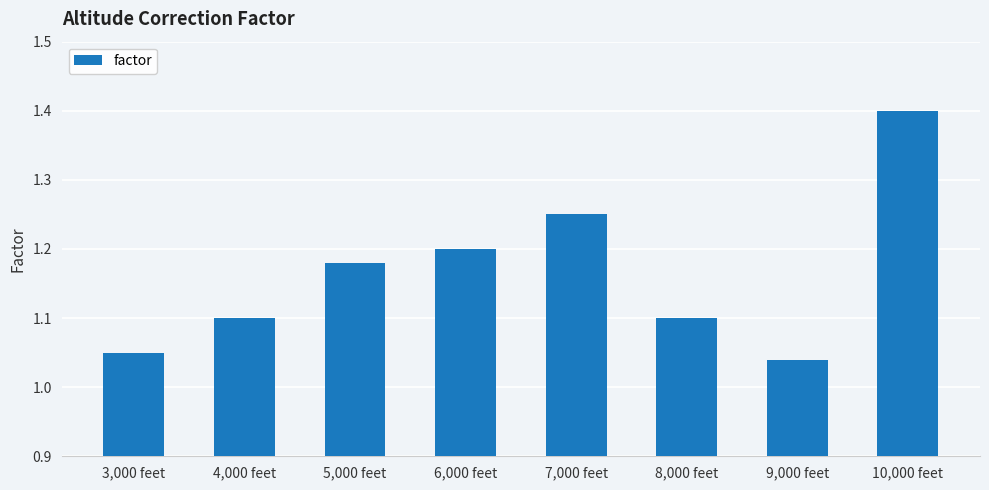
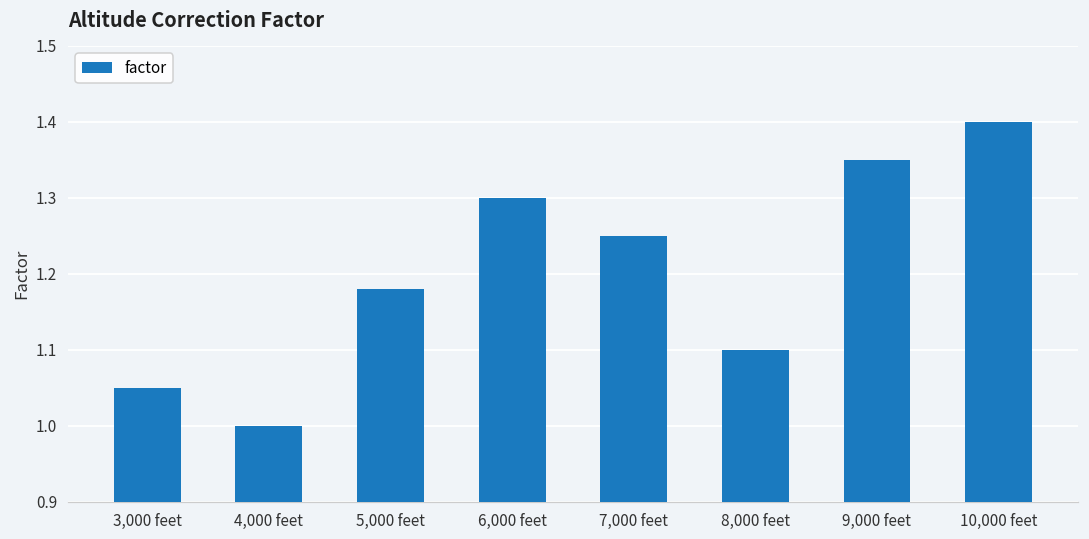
  {
    "3,000 feet": 1.05,
-   "4,000 feet": 1.1,
+   "4,000 feet": 1.0,
    "5,000 feet": 1.18,
-   "6,000 feet": 1.2,
+   "6,000 feet": 1.3,
    "7,000 feet": 1.25,
    "8,000 feet": 1.10,
-   "9,000 feet": 1.04,
+   "9,000 feet": 1.35,
    "10,000 feet": 1.40
  }
